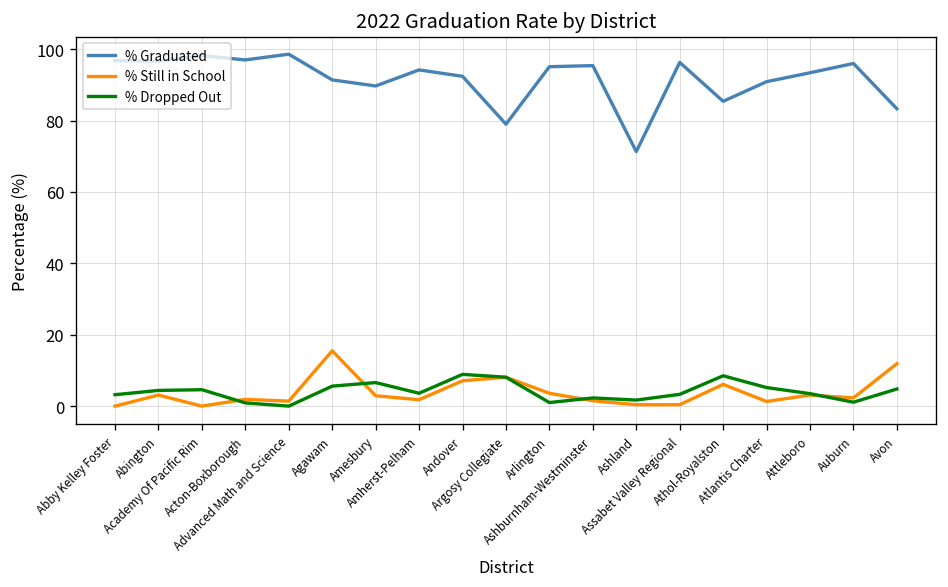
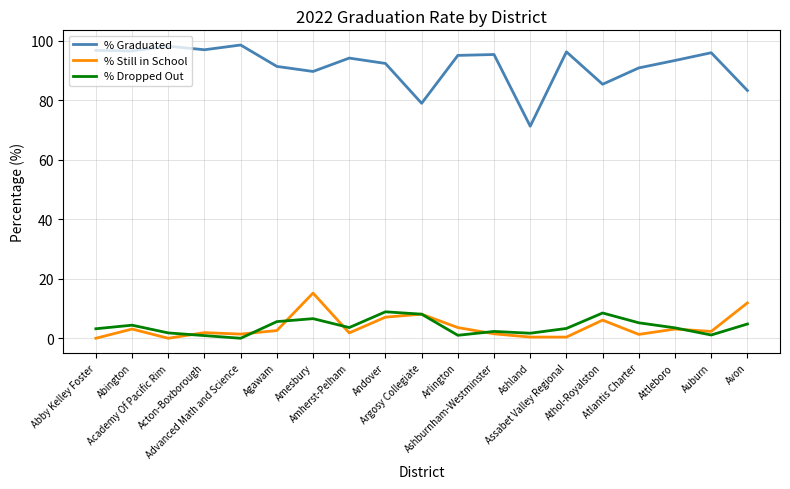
  {
    "% Graduated": {
      "Acton-Boxborough": 97,
      "Advanced Math and Science": 99,
      "Agawam": 91,
      "Amesbury": 90,
      "Amherst-Pelham": 94,
      "Andover": 92,
      "Argosy Collegiate": 79,
      "Arlington": 95,
      "Ashburnham-Westminster": 95,
      "Ashland": 71,
      "Assabet Valley Regional": 96,
      "Athol-Royalston": 85,
      "Atlantis Charter": 91,
      "Attleboro": 93,
      "Auburn": 96,
      "Avon": 83
    },
    "% Still in School": {
      "Abby Kelley Foster": 0,
      "Abington": 3,
      "Academy Of Pacific Rim": 0,
      "Acton-Boxborough": 2,
      "Advanced Math and Science": 1,
-     "Agawam": 16,
-     "Amesbury": 3,
+     "Agawam": 3,
+     "Amesbury": 15,
      "Amherst-Pelham": 2,
      "Andover": 7,
      "Arlington": 4,
      "Ashland": 0,
      "Assabet Valley Regional": 0,
      "Athol-Royalston": 6,
      "Atlantis Charter": 1,
      "Auburn": 2,
      "Avon": 12
    },
    "% Dropped Out": {
      "Abby Kelley Foster": 3,
      "Abington": 4,
-     "Academy Of Pacific Rim": 5,
+     "Academy Of Pacific Rim": 2,
      "Acton-Boxborough": 1,
      "Advanced Math and Science": 0,
      "Agawam": 6,
      "Amesbury": 7,
      "Amherst-Pelham": 4,
      "Andover": 9,
      "Arlington": 1,
      "Ashland": 2,
      "Assabet Valley Regional": 3,
      "Athol-Royalston": 9,
      "Atlantis Charter": 5,
      "Auburn": 1,
      "Avon": 5
    }
  }
